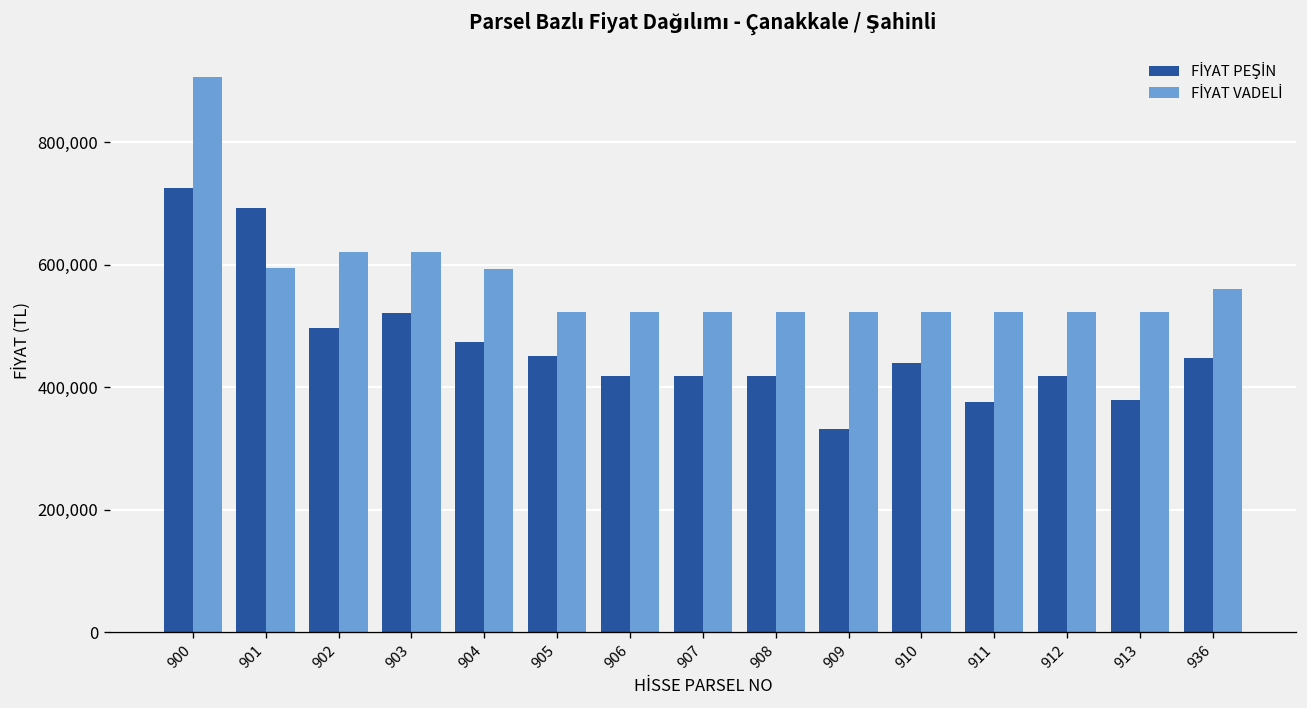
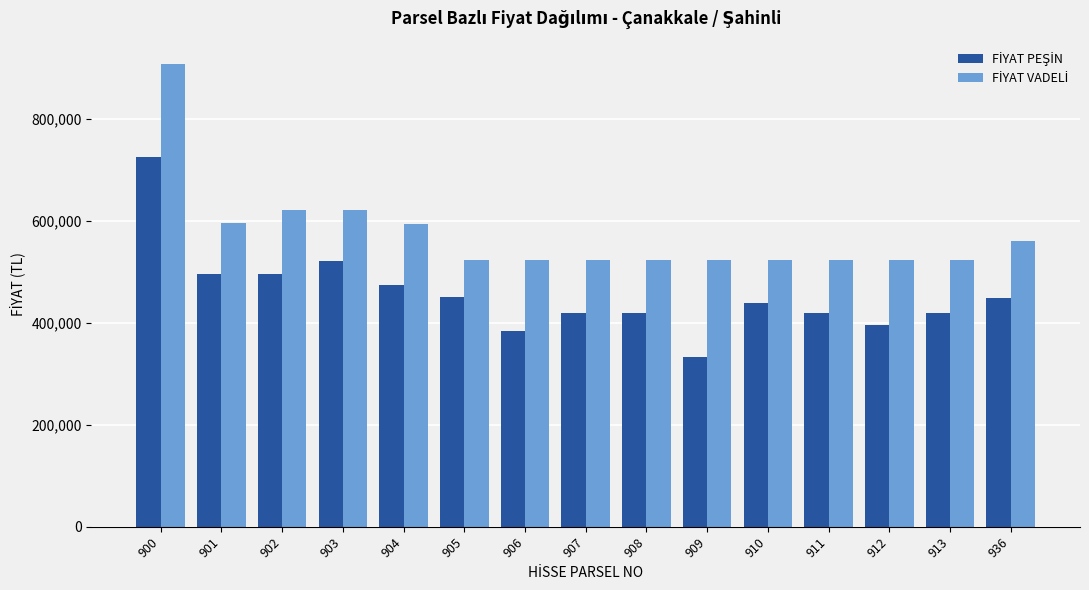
  {
    "FİYAT PEŞİN": {
      "900": "730,000",
-     "901": "690,000",
+     "901": "500,000",
      "902": "500,000",
      "903": "520,000",
      "904": "470,000",
      "905": "450,000",
-     "906": "420,000",
+     "906": "380,000",
      "907": "420,000",
      "908": "420,000",
      "909": "330,000",
      "910": "440,000",
-     "911": "380,000",
-     "912": "420,000",
-     "913": "380,000",
+     "911": "420,000",
+     "912": "400,000",
+     "913": "420,000",
      "936": "450,000"
    },
    "FİYAT VADELİ": {
      "900": "910,000",
      "901": "600,000",
      "902": "620,000",
      "903": "620,000",
      "904": "590,000",
      "905": "520,000",
      "906": "520,000",
      "907": "520,000",
      "908": "520,000",
      "909": "520,000",
      "910": "520,000",
      "911": "520,000",
      "912": "520,000",
      "913": "520,000",
      "936": "560,000"
    }
  }
